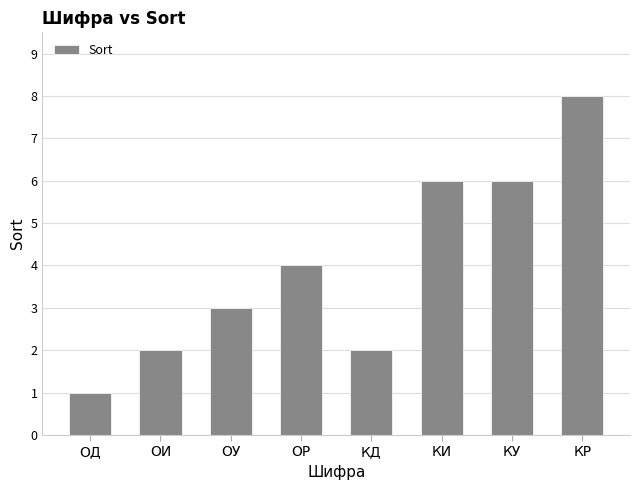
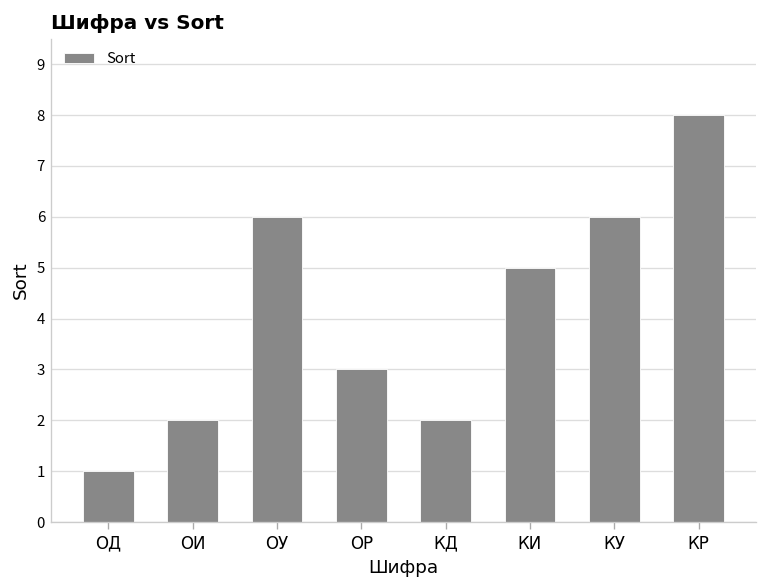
  {
    "ОД": 1,
    "ОИ": 2,
-   "ОУ": 3,
-   "ОР": 4,
+   "ОУ": 6,
+   "ОР": 3,
    "КД": 2,
-   "КИ": 6,
+   "КИ": 5,
    "КУ": 6,
    "КР": 8
  }
